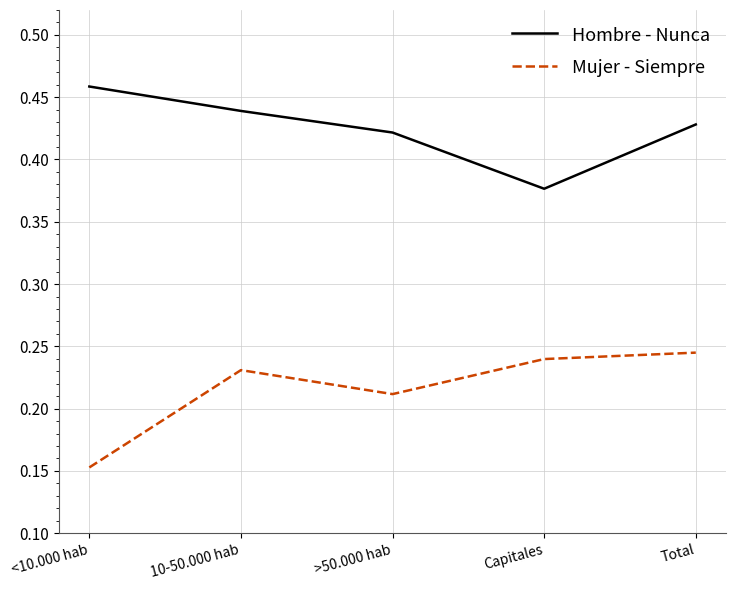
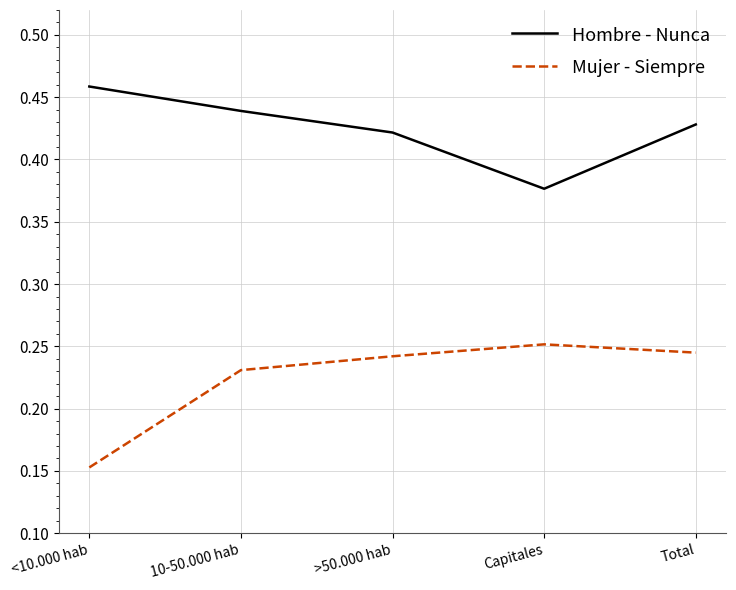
  {
    "Hombre - Nunca": {
      "<10.000 hab": 0.459,
      "10-50.000 hab": 0.439,
      ">50.000 hab": 0.422,
      "Capitales": 0.377,
      "Total": 0.428
    },
    "Mujer - Siempre": {
      "<10.000 hab": 0.153,
      "10-50.000 hab": 0.231,
-     ">50.000 hab": 0.212,
-     "Capitales": 0.240,
+     ">50.000 hab": 0.242,
+     "Capitales": 0.252,
      "Total": 0.245
    }
  }
